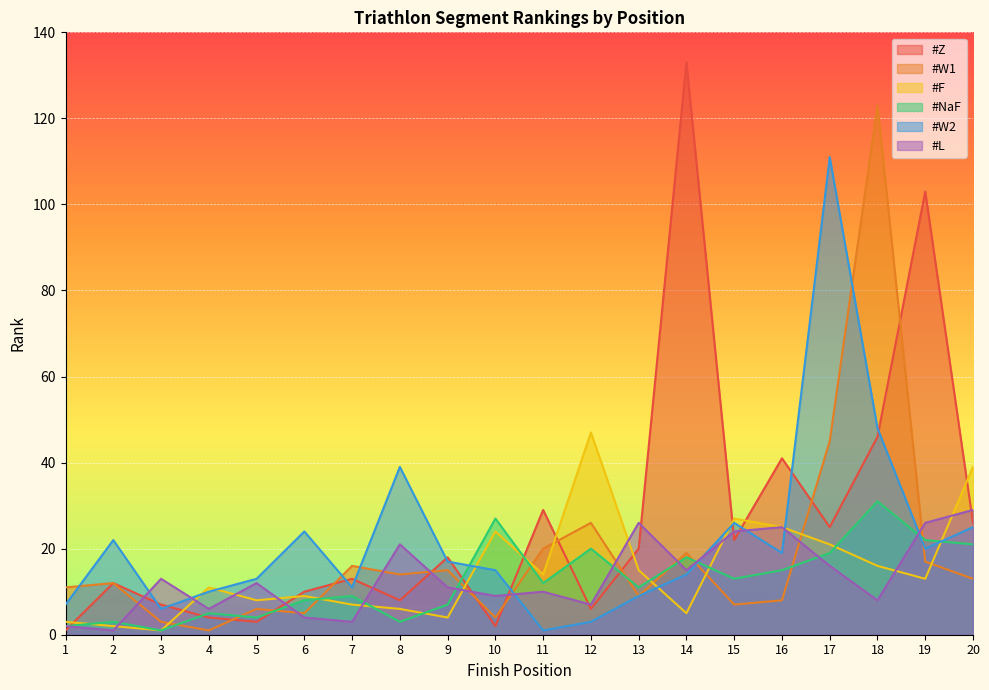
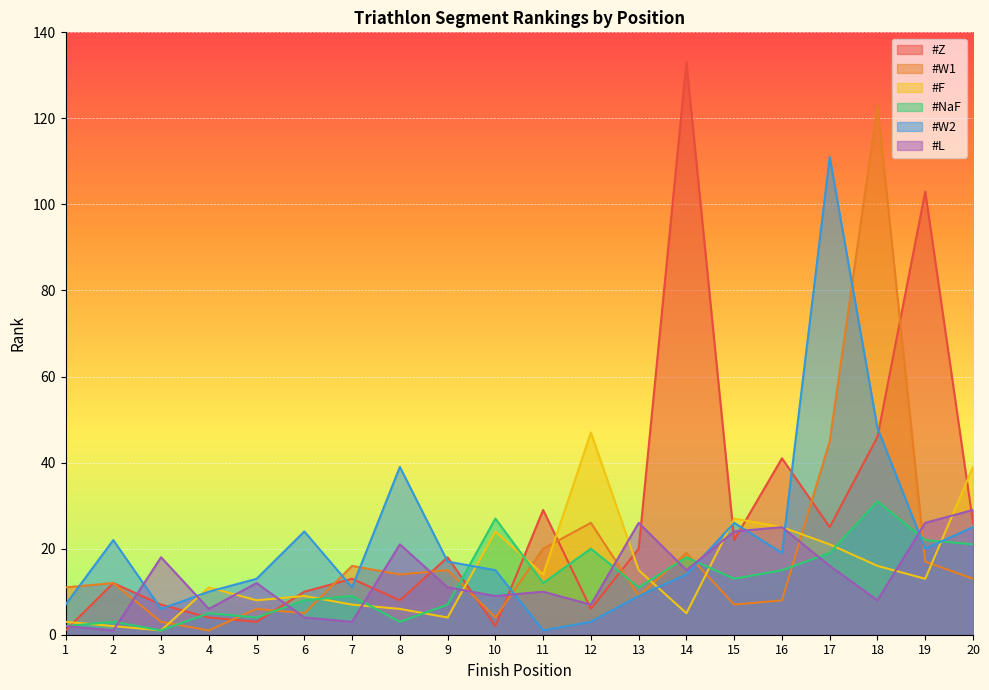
  {
    "#NaF": {
      "2": 3,
      "4": 5,
      "5": 4,
      "6": 8,
      "7": 9,
      "8": 3,
      "9": 7,
      "10": 27,
      "11": 12,
      "12": 20,
      "13": 11,
      "14": 18,
      "15": 13,
      "16": 15,
      "17": 19,
      "18": 31,
      "19": 22,
      "20": 21
    },
    "#W2": {
      "1": 7,
      "2": 22,
      "3": 6,
      "4": 10,
      "5": 13,
      "6": 24,
      "7": 11,
      "8": 39,
      "9": 17,
      "10": 15,
      "11": 1,
      "12": 3,
      "14": 14,
      "15": 26,
      "16": 19,
      "17": 111,
      "18": 48,
      "19": 20,
      "20": 25
    },
    "#L": {
      "2": 1,
-     "3": 13,
+     "3": 18,
      "4": 6,
      "5": 12,
      "6": 4,
      "7": 3,
      "8": 21,
      "9": 11,
      "10": 9,
      "11": 10,
      "12": 7,
      "13": 26,
      "14": 15,
      "15": 24,
      "17": 16,
      "18": 8,
      "19": 26,
      "20": 29
    }
  }
